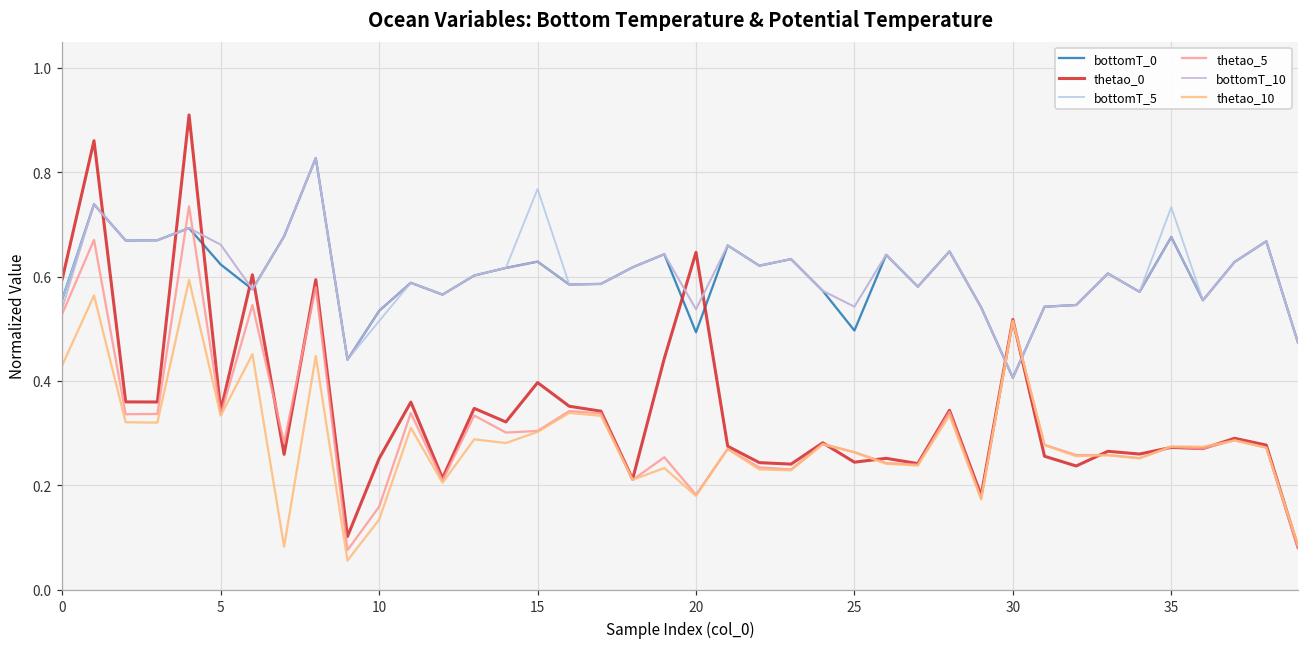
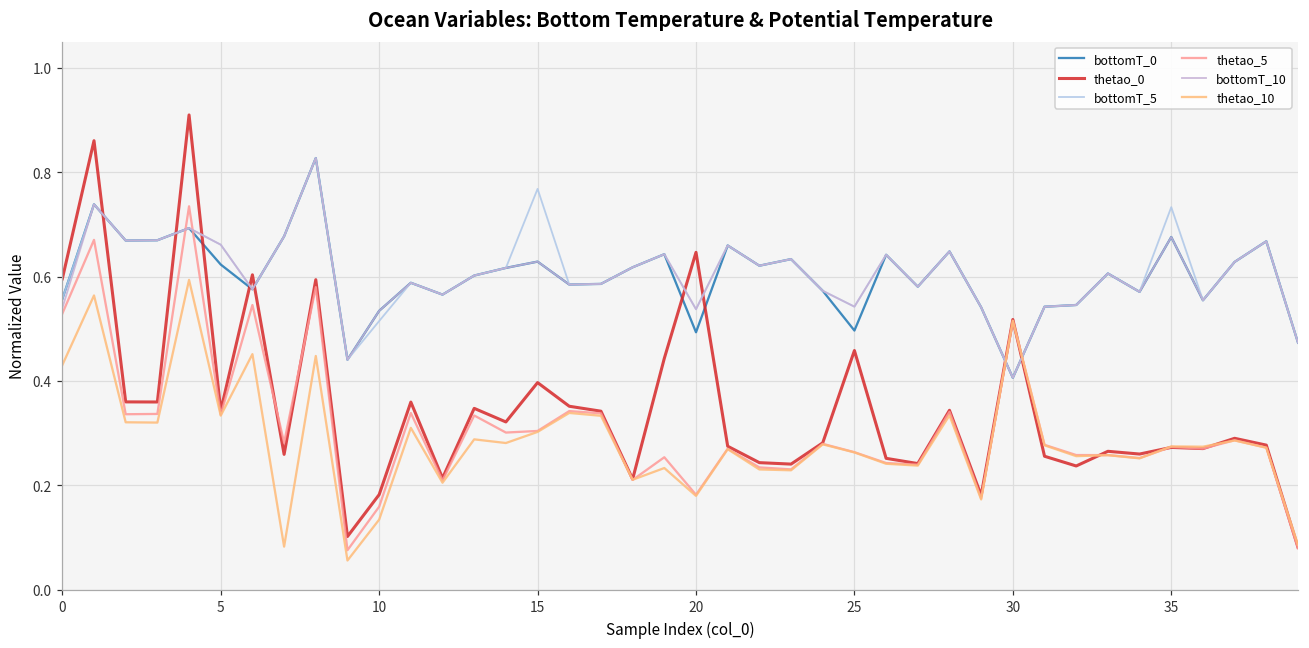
  {
    "bottomT_0": {
      "5": 0.62,
      "20": 0.49,
      "25": 0.50
    },
    "thetao_0": {
      "0": 0.60,
      "5": 0.34,
-     "10": 0.25,
+     "10": 0.18,
      "15": 0.40,
      "20": 0.65,
-     "25": 0.24
+     "25": 0.46
    }
  }
